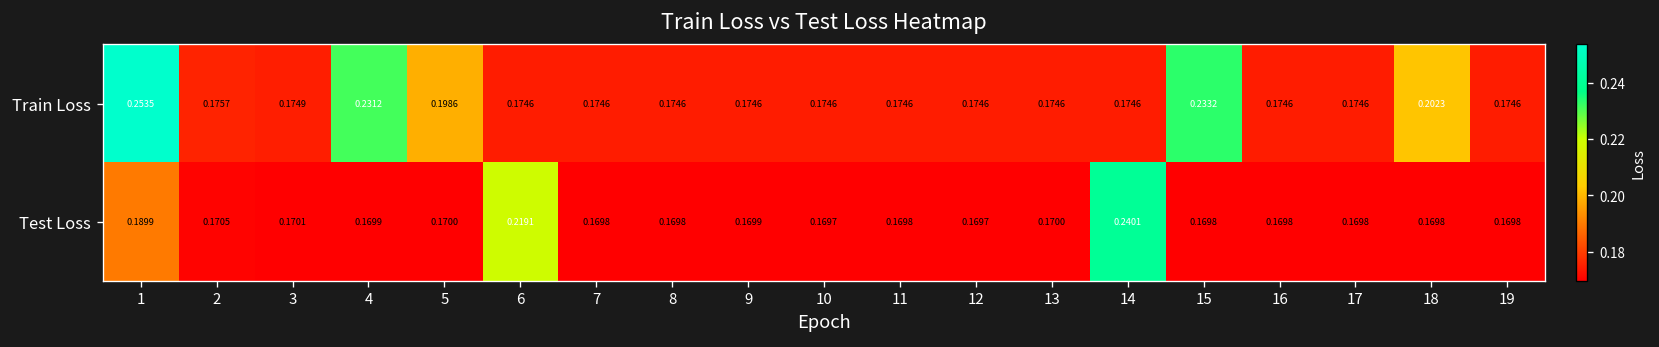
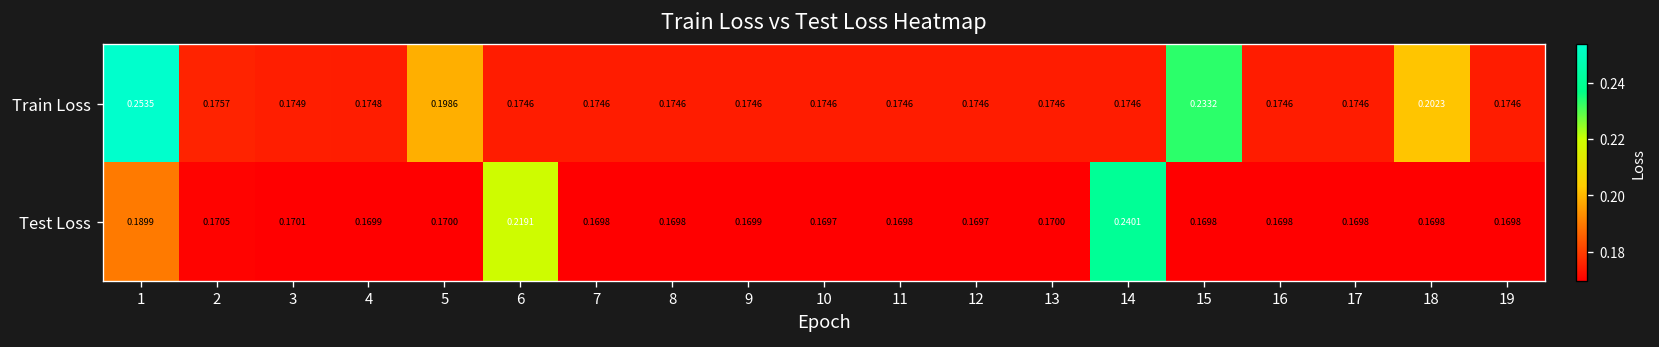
  {
    "Train Loss": {
      "1": 0.2535,
      "2": 0.1757,
      "3": 0.1749,
-     "4": 0.2312,
+     "4": 0.1748,
      "5": 0.1986,
      "6": 0.1746,
      "7": 0.1746,
      "8": 0.1746,
      "9": 0.1746,
      "10": 0.1746,
      "11": 0.1746,
      "12": 0.1746,
      "13": 0.1746,
      "14": 0.1746,
      "15": 0.2332,
      "16": 0.1746,
      "17": 0.1746,
      "18": 0.2023,
      "19": 0.1746
    },
    "Test Loss": {
      "1": 0.1899,
      "2": 0.1705,
      "3": 0.1701,
      "4": 0.1699,
      "5": 0.1700,
      "6": 0.2191,
      "7": 0.1698,
      "8": 0.1698,
      "9": 0.1699,
      "10": 0.1697,
      "11": 0.1698,
      "12": 0.1697,
      "13": 0.1700,
      "14": 0.2401,
      "15": 0.1698,
      "16": 0.1698,
      "17": 0.1698,
      "18": 0.1698,
      "19": 0.1698
    }
  }
